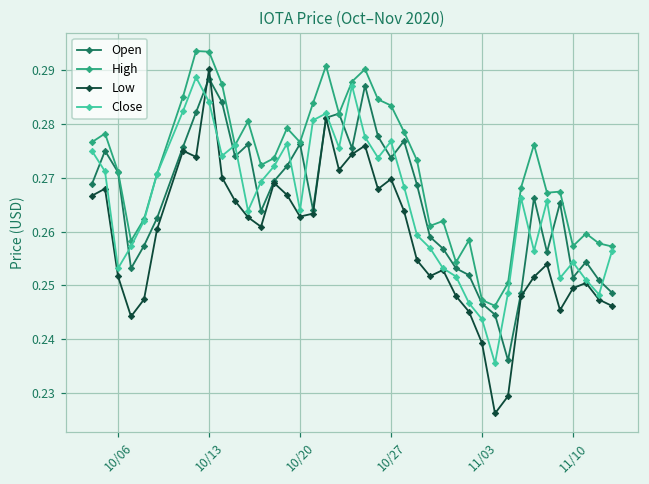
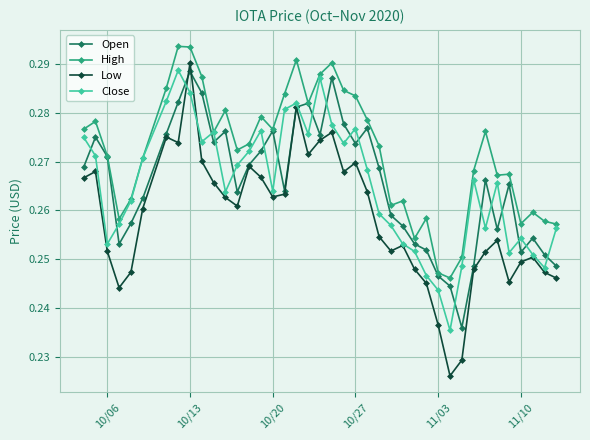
  {
    "Low": {
      "10/06": 0.252,
      "10/13": 0.290,
      "10/20": 0.263,
      "10/27": 0.270,
-     "11/03": 0.239,
+     "11/03": 0.237,
      "11/10": 0.249
    }
  }
